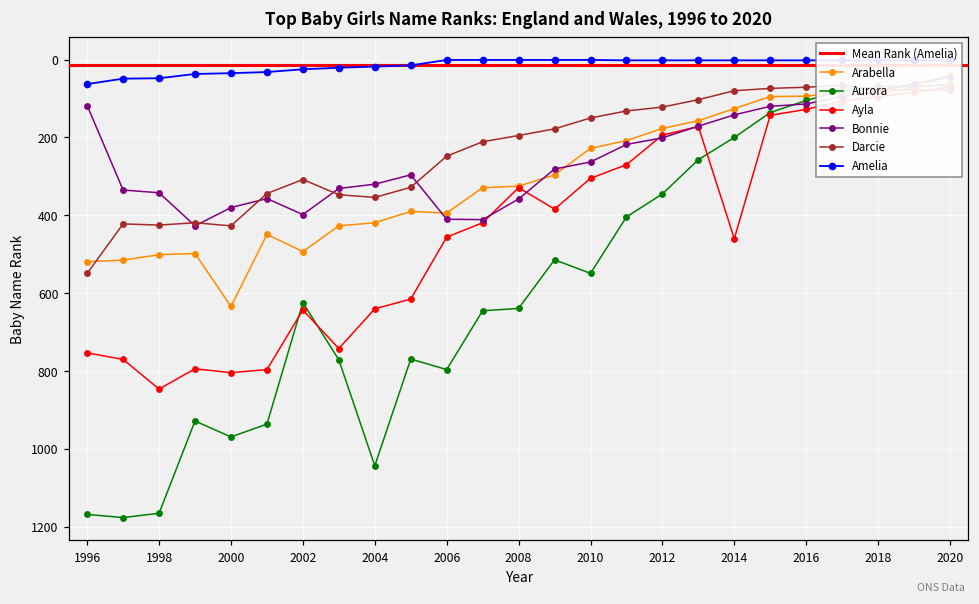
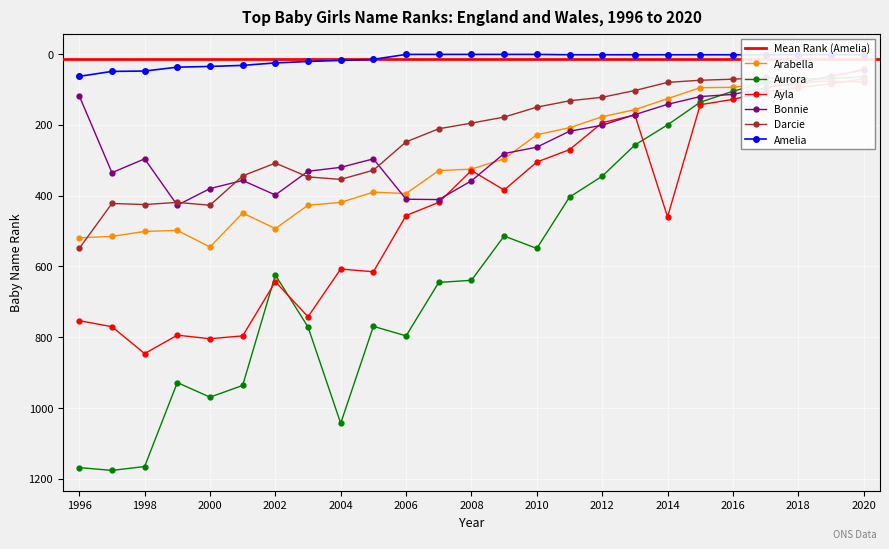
  {
    "Arabella": {
      "1996": 520,
      "1998": 500,
-     "2000": 630,
+     "2000": 550,
      "2002": 490,
      "2004": 420,
      "2006": 390,
      "2010": 230,
      "2012": 180,
      "2014": 130,
      "2016": 90
    },
    "Aurora": {
      "1996": 1170,
      "1998": 1170,
      "2000": 970,
      "2002": 620,
      "2004": 1040,
      "2006": 800,
      "2008": 640,
      "2010": 550,
      "2012": 350,
      "2014": 200,
      "2016": 110
    },
    "Ayla": {
      "1996": 750,
      "1998": 850,
      "2000": 800,
      "2002": 640,
-     "2004": 640,
+     "2004": 610,
      "2006": 460,
      "2010": 310,
      "2014": 460,
      "2016": 130
    },
    "Bonnie": {
      "1996": 120,
-     "1998": 340,
+     "1998": 300,
      "2000": 380,
      "2002": 400,
      "2004": 320,
      "2006": 410,
      "2008": 360,
      "2010": 260,
      "2014": 140,
      "2016": 110
    },
    "Darcie": {
      "1996": 550,
      "1998": 430,
      "2000": 430,
      "2002": 310,
      "2004": 350,
      "2006": 250,
      "2008": 200,
      "2010": 150,
      "2012": 120,
      "2014": 80,
      "2016": 70
    },
    "Amelia": {
      "1996": 60,
      "1998": 50,
      "2000": 40,
      "2002": 30,
      "2004": 20,
      "2006": 0,
      "2008": 0,
      "2010": 0,
      "2012": 0,
      "2014": 0,
      "2016": 0
    }
  }
